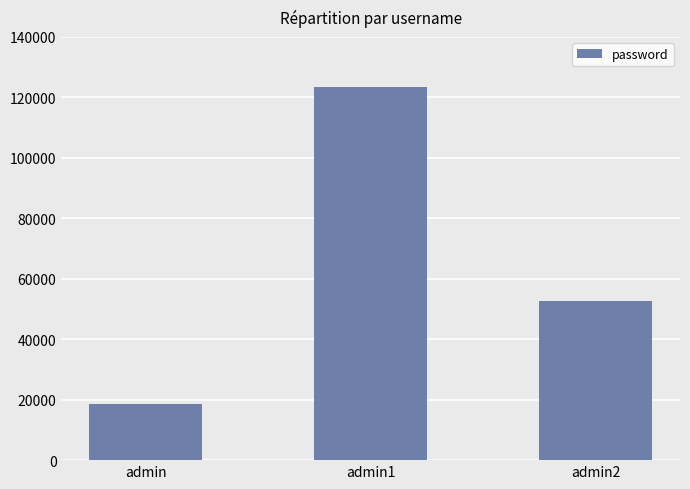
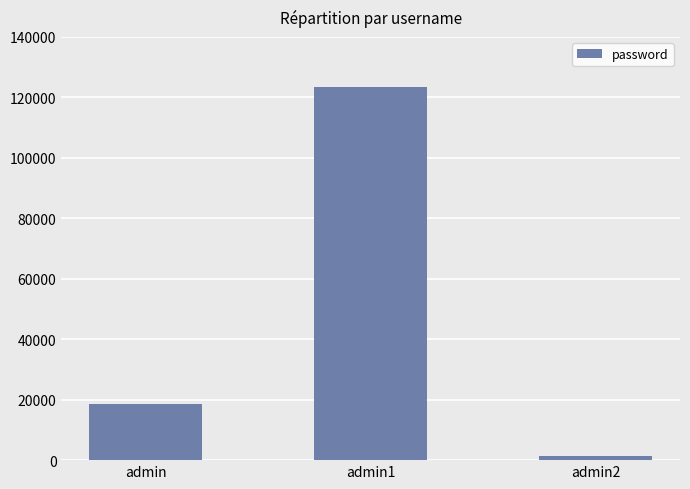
  {
    "admin": 19000,
    "admin1": 123000,
-   "admin2": 53000
+   "admin2": 1000
  }
